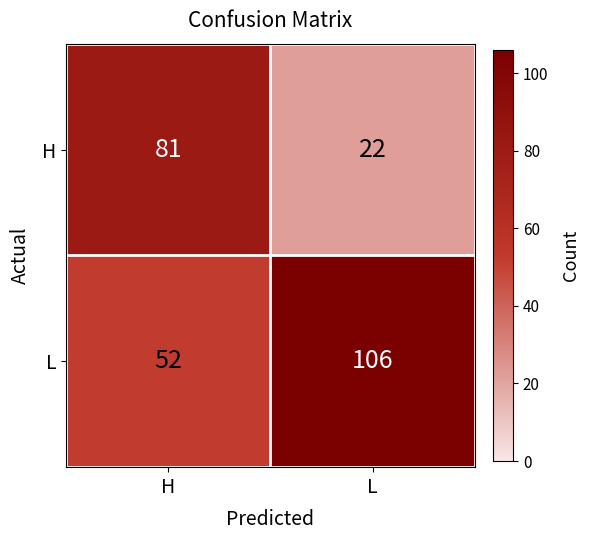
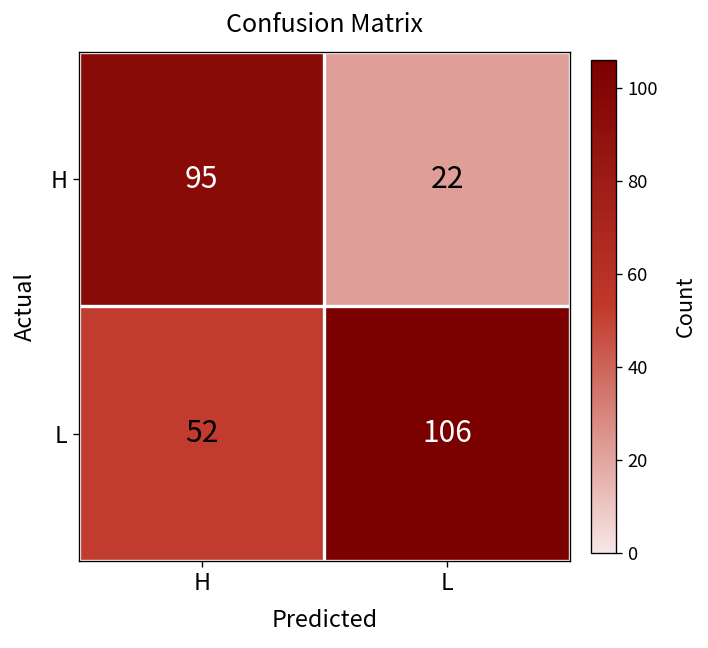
  {
    "H": {
-     "H": 81,
+     "H": 95,
      "L": 22
    },
    "L": {
      "H": 52,
      "L": 106
    }
  }
